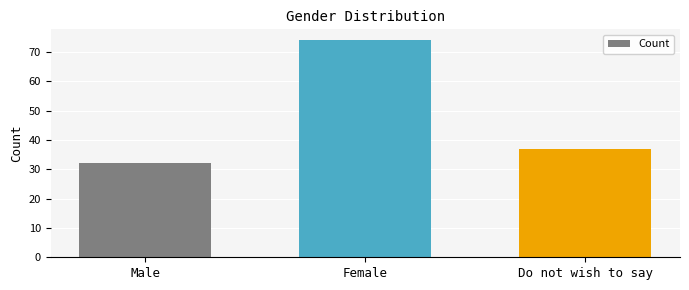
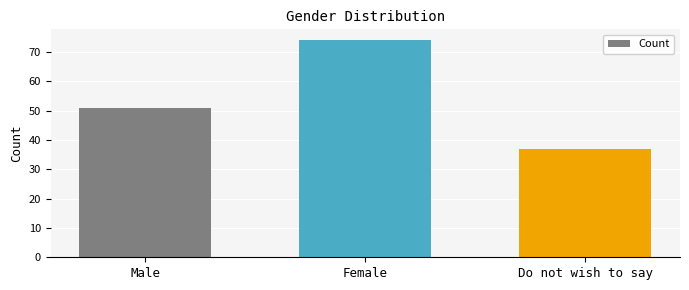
  {
-   "Male": 32,
+   "Male": 51,
    "Female": 74,
    "Do not wish to say": 37
  }
